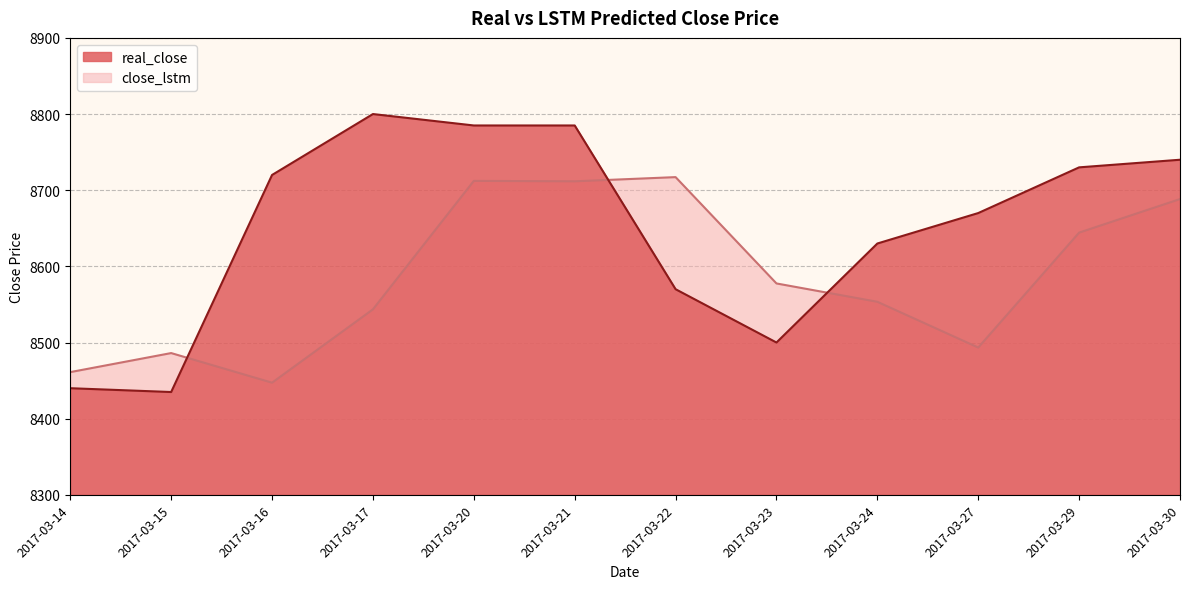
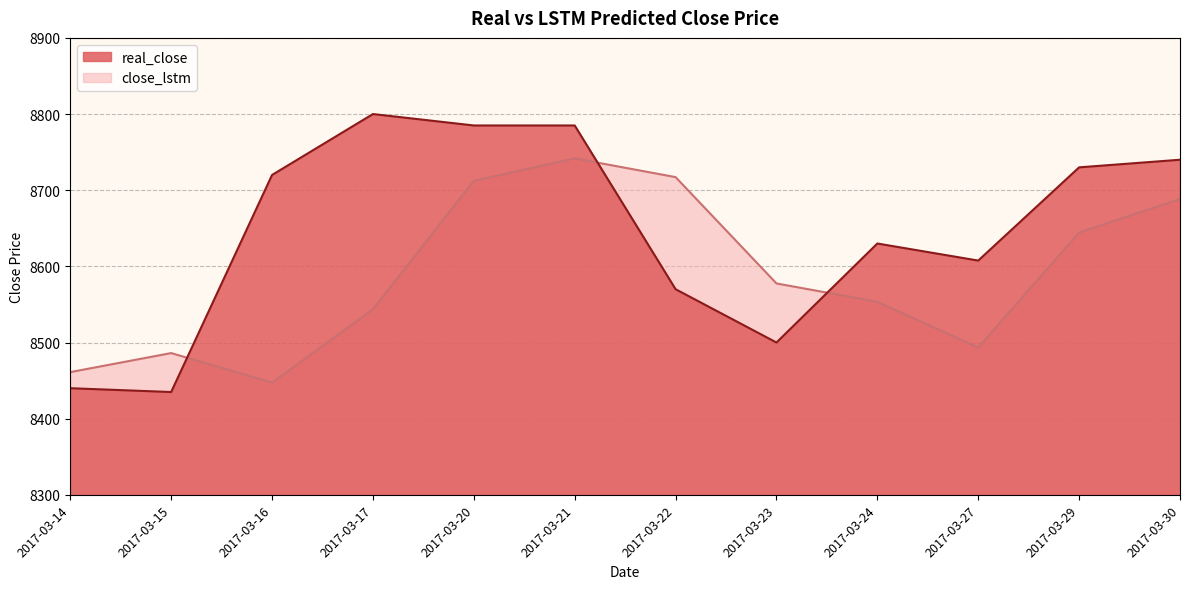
  {
    "close_lstm": {
      "2017-03-14": 8460,
      "2017-03-15": 8490,
      "2017-03-16": 8450,
      "2017-03-17": 8540,
      "2017-03-20": 8710,
-     "2017-03-21": 8710,
+     "2017-03-21": 8740,
      "2017-03-22": 8720,
      "2017-03-23": 8580,
      "2017-03-24": 8550,
      "2017-03-27": 8490,
      "2017-03-29": 8640,
      "2017-03-30": 8690
    },
    "real_close": {
      "2017-03-14": 8440,
      "2017-03-15": 8440,
      "2017-03-16": 8720,
      "2017-03-17": 8800,
      "2017-03-20": 8790,
      "2017-03-21": 8790,
      "2017-03-22": 8570,
      "2017-03-23": 8500,
      "2017-03-24": 8630,
-     "2017-03-27": 8670,
+     "2017-03-27": 8610,
      "2017-03-29": 8730,
      "2017-03-30": 8740
    }
  }
